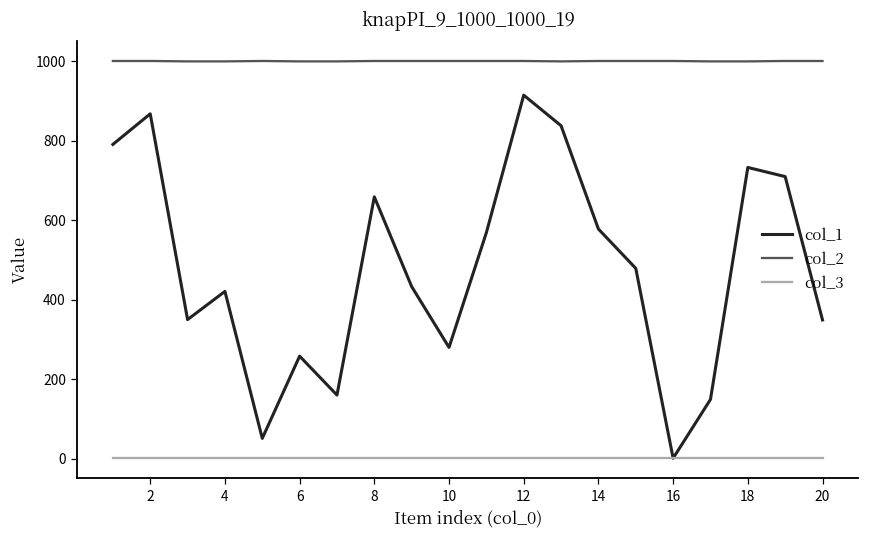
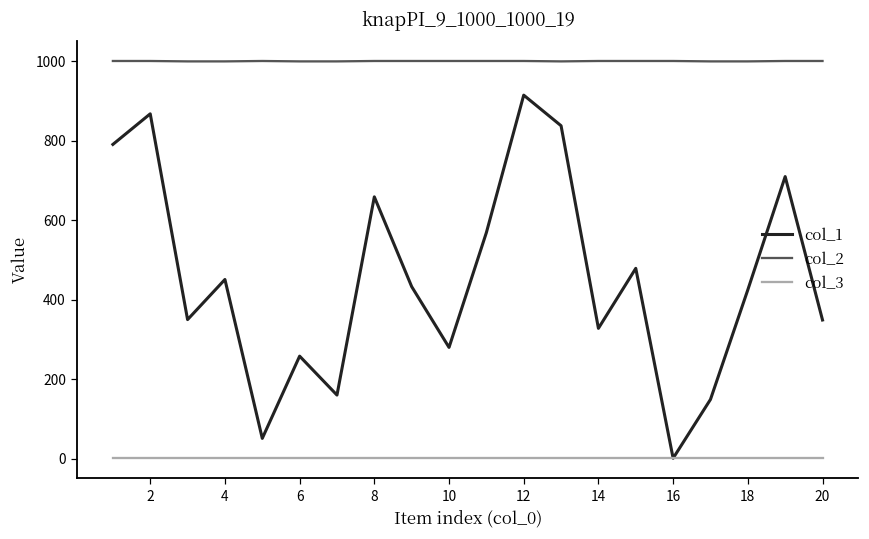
  {
    "col_1": {
      "2": 870,
-     "4": 420,
+     "4": 450,
      "6": 260,
      "8": 660,
      "10": 280,
      "12": 920,
-     "14": 580,
-     "18": 730,
+     "14": 330,
+     "18": 430,
      "20": 350
    },
    "col_2": {
      "2": 1000,
      "4": 1000,
      "6": 1000,
      "8": 1000,
      "10": 1000,
      "12": 1000,
      "14": 1000,
      "16": 1000,
      "18": 1000,
      "20": 1000
    },
    "col_3": {
      "2": 0,
      "4": 0,
      "6": 0,
      "8": 0,
      "10": 0,
      "12": 0,
      "14": 0,
      "18": 0,
      "20": 0
    }
  }
